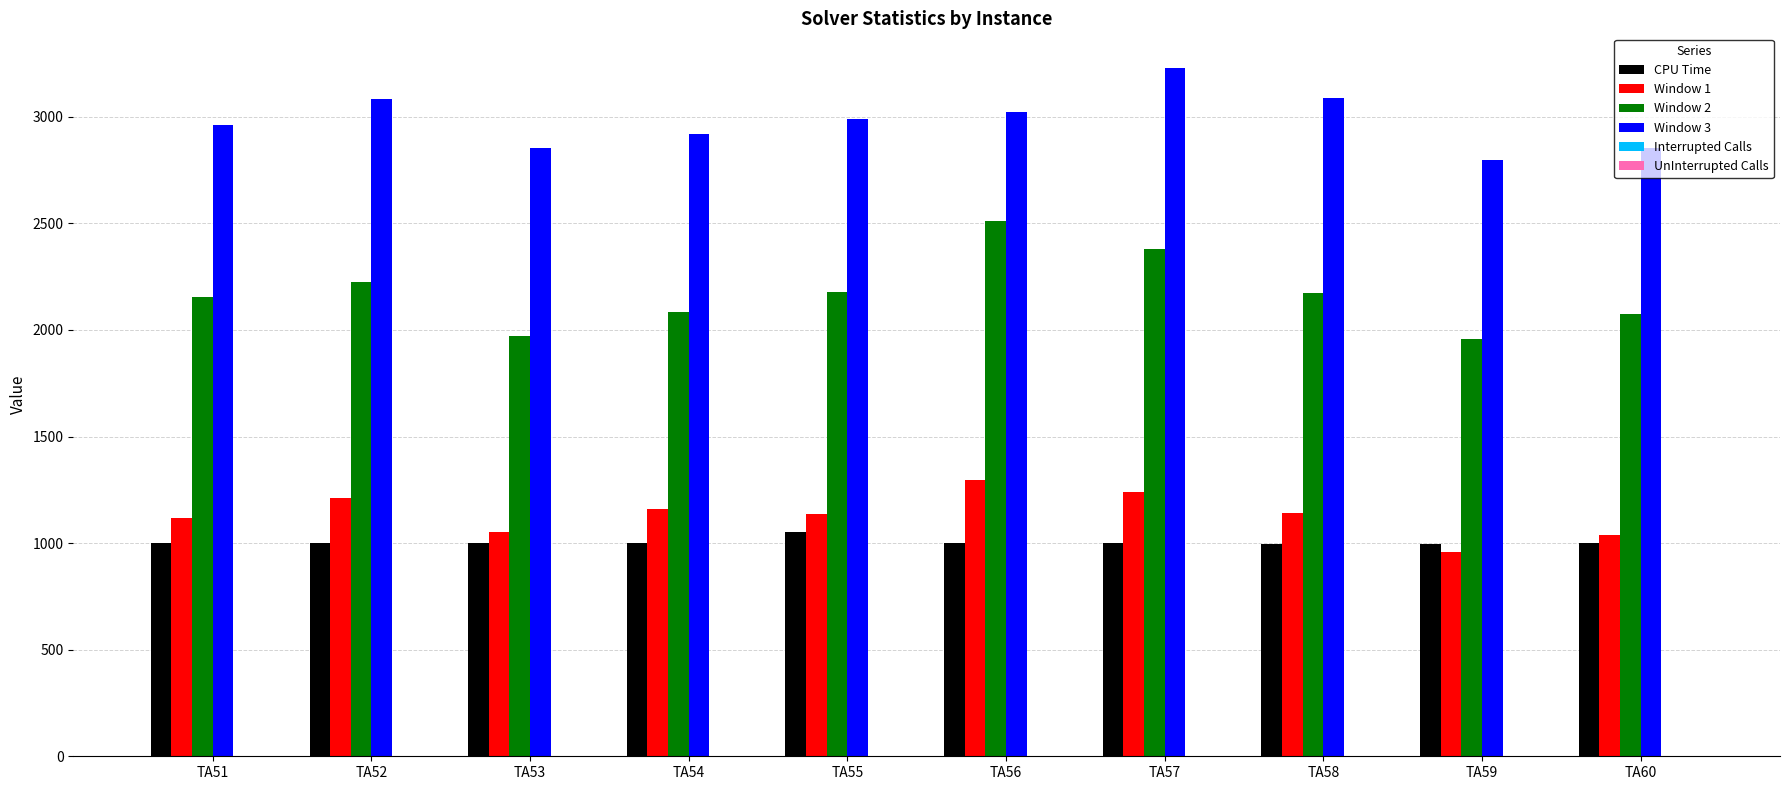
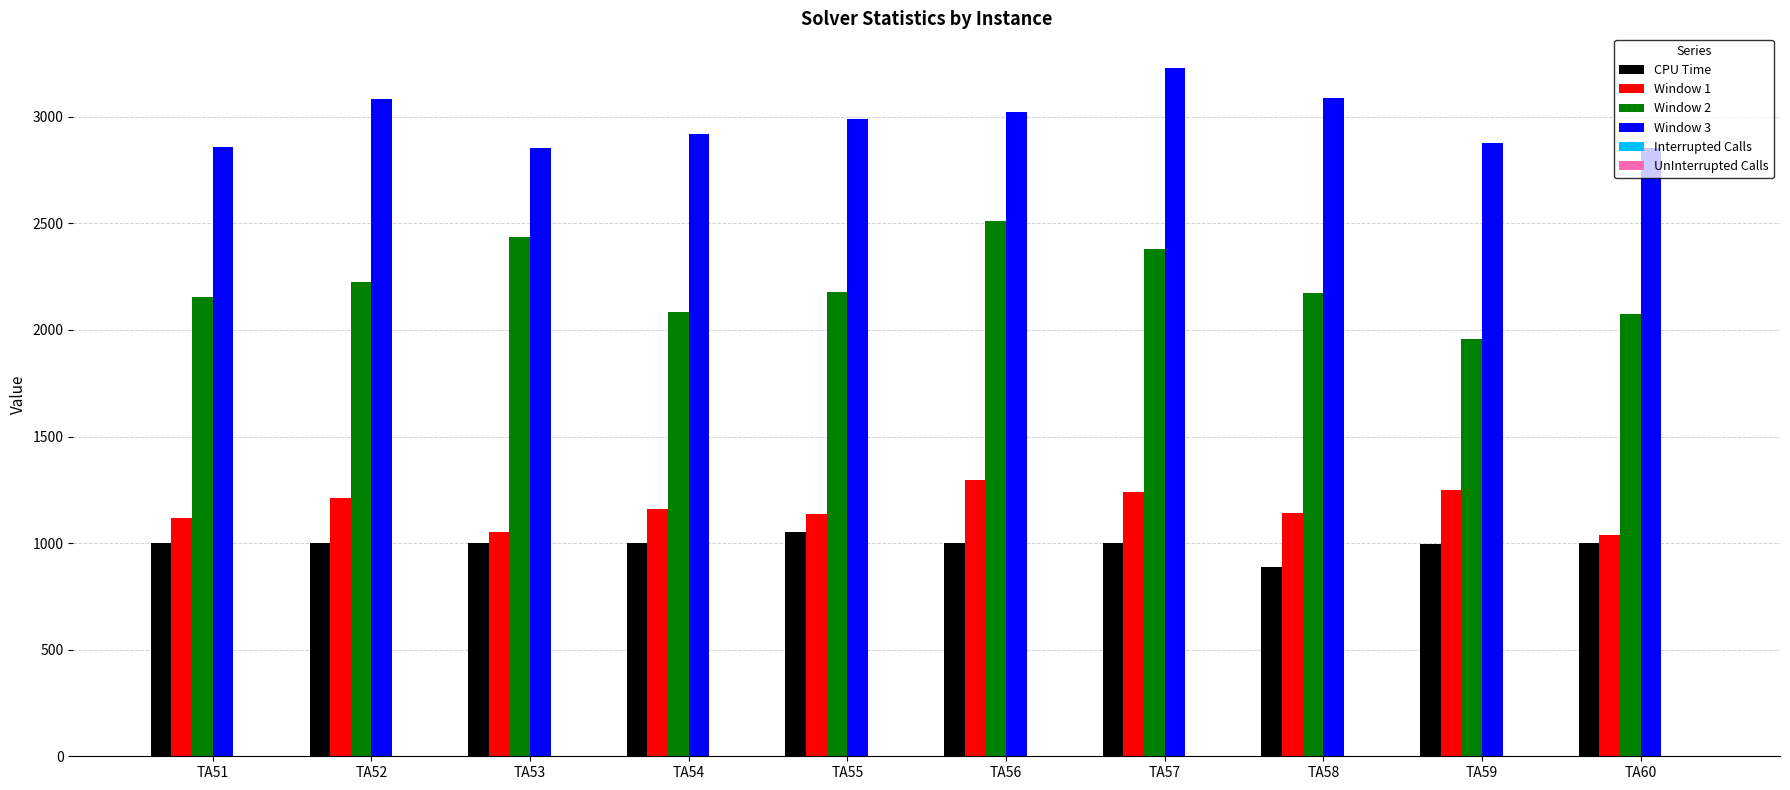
  {
    "CPU Time": {
      "TA51": 1000,
      "TA52": 1000,
      "TA53": 1000,
      "TA54": 1000,
      "TA55": 1050,
      "TA56": 1000,
      "TA57": 1000,
-     "TA58": 1000,
+     "TA58": 890,
      "TA59": 1000,
      "TA60": 1000
    },
    "Window 1": {
      "TA51": 1120,
      "TA52": 1210,
      "TA53": 1050,
      "TA54": 1160,
      "TA55": 1140,
      "TA56": 1290,
      "TA57": 1240,
      "TA58": 1140,
-     "TA59": 960,
+     "TA59": 1250,
      "TA60": 1040
    },
    "Window 2": {
      "TA51": 2160,
      "TA52": 2230,
-     "TA53": 1970,
+     "TA53": 2430,
      "TA54": 2080,
      "TA55": 2180,
      "TA56": 2510,
      "TA57": 2380,
      "TA58": 2170,
      "TA59": 1960,
      "TA60": 2070
    },
    "Window 3": {
-     "TA51": 2960,
+     "TA51": 2860,
      "TA52": 3090,
      "TA53": 2850,
      "TA54": 2920,
      "TA55": 2990,
      "TA56": 3020,
      "TA57": 3230,
      "TA58": 3090,
-     "TA59": 2800
+     "TA59": 2880
    },
    "UnInterrupted Calls": {
      "TA51": 0,
      "TA52": 0,
      "TA53": 0,
      "TA54": 0,
      "TA55": 0,
      "TA56": 0,
      "TA57": 0,
      "TA58": 0,
      "TA59": 0,
      "TA60": 0
    }
  }
